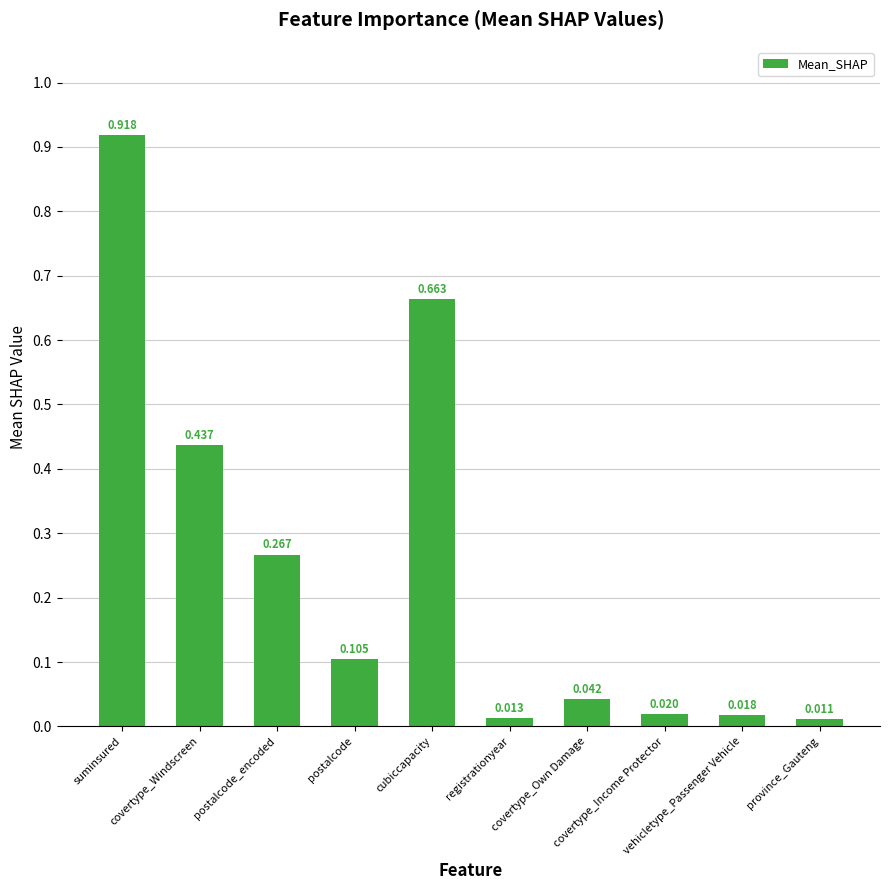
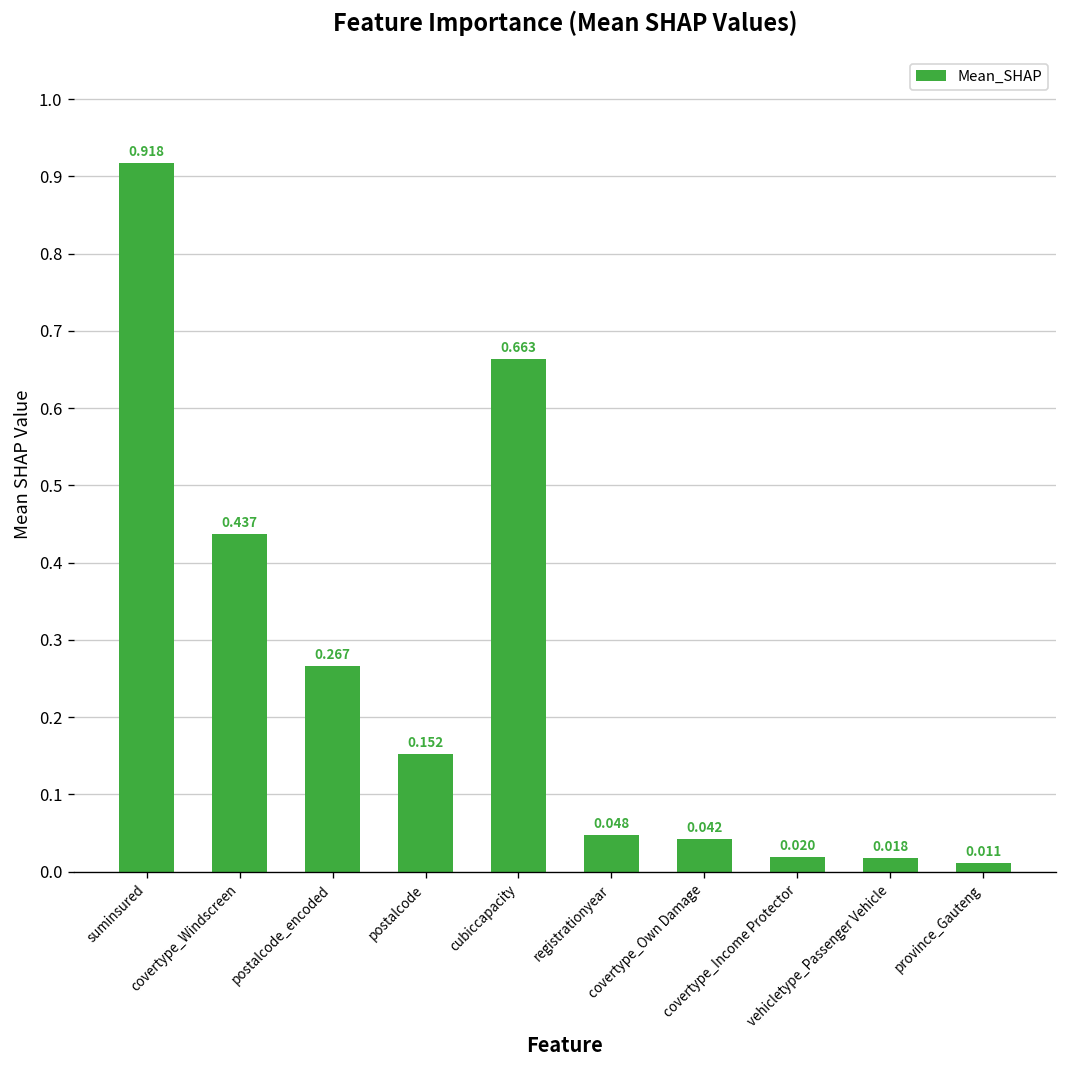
  {
    "suminsured": 0.918,
    "covertype_Windscreen": 0.437,
    "postalcode_encoded": 0.267,
-   "postalcode": 0.105,
+   "postalcode": 0.152,
    "cubiccapacity": 0.663,
-   "registrationyear": 0.013,
+   "registrationyear": 0.048,
    "covertype_Own Damage": 0.042,
    "covertype_Income Protector": 0.020,
    "vehicletype_Passenger Vehicle": 0.018,
    "province_Gauteng": 0.011
  }
